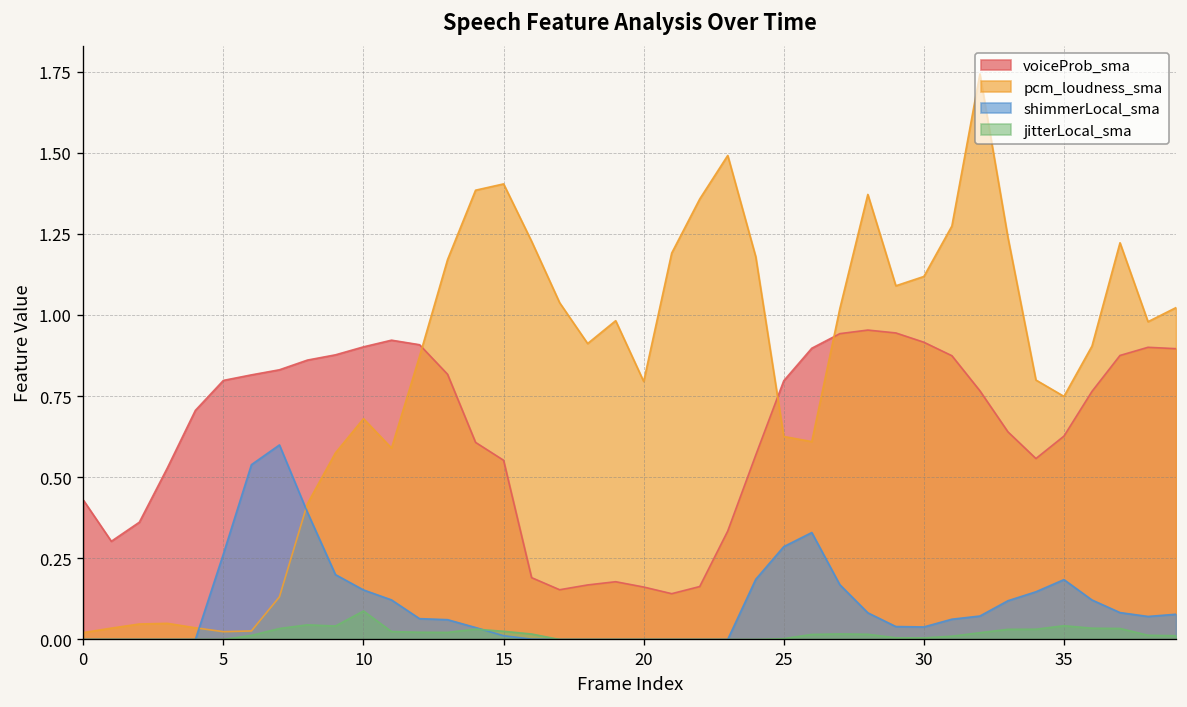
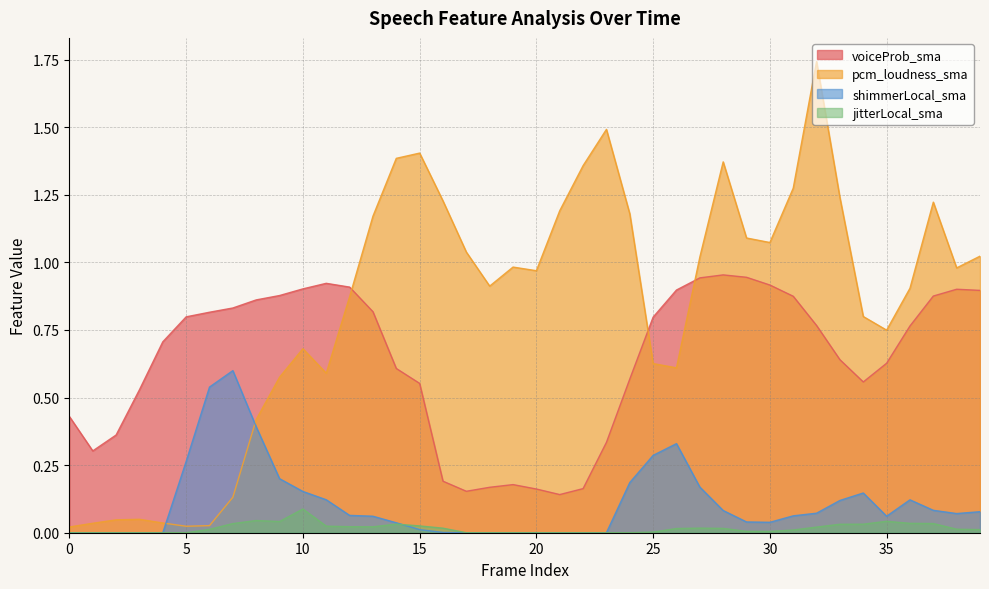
  {
    "voiceProb_sma": {
      "0": 0.43,
      "5": 0.80,
      "10": 0.90,
      "15": 0.55,
      "20": 0.16,
      "25": 0.80,
      "30": 0.92,
      "35": 0.63
    },
    "pcm_loudness_sma": {
      "0": 0.02,
      "5": 0.02,
      "10": 0.68,
      "15": 1.40,
-     "20": 0.80,
+     "20": 0.97,
      "25": 0.63,
-     "30": 1.12,
+     "30": 1.07,
      "35": 0.75
    },
    "shimmerLocal_sma": {
      "5": 0.26,
      "10": 0.15,
      "15": 0.01,
      "25": 0.29,
      "30": 0.04,
-     "35": 0.18
+     "35": 0.06
    },
    "jitterLocal_sma": {
      "5": 0.00,
      "10": 0.09,
      "15": 0.03,
      "25": 0.00,
      "30": 0.00,
      "35": 0.04
    }
  }
